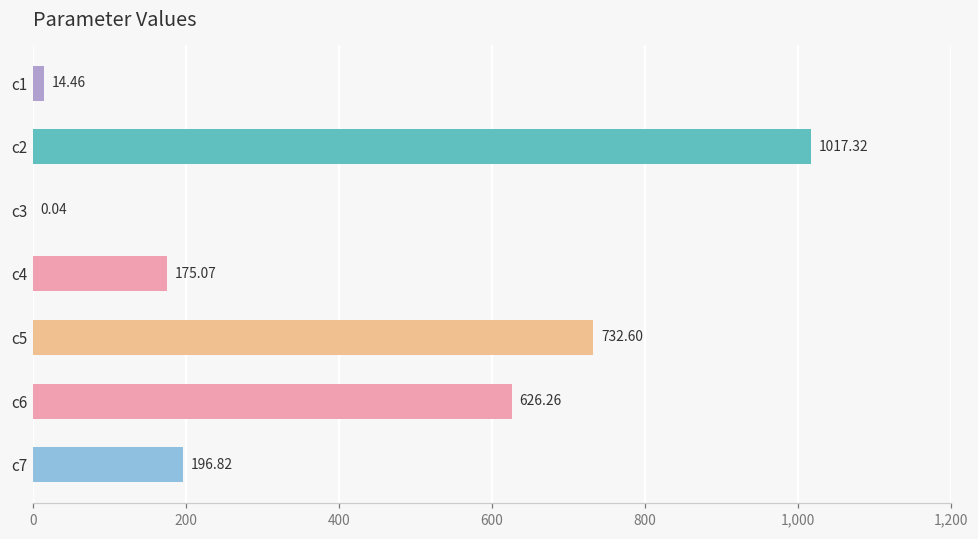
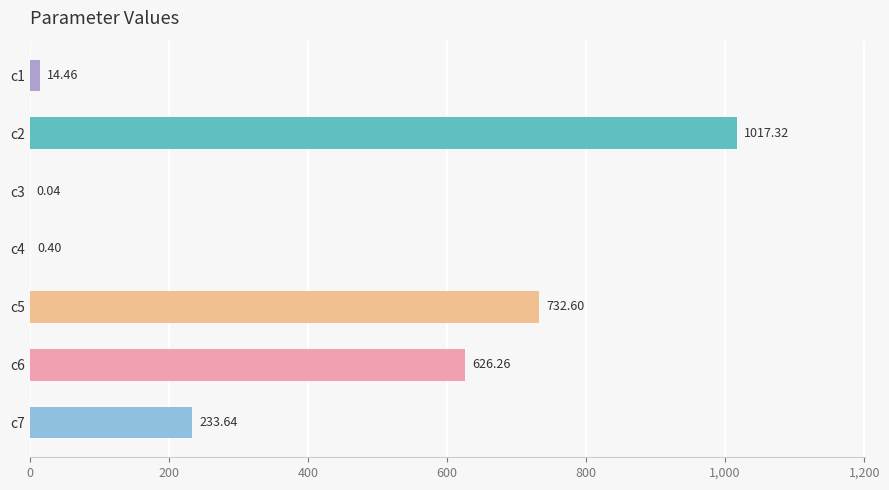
  {
    "c1": 14.46,
    "c2": 1017.32,
    "c3": 0.04,
-   "c4": 175.07,
+   "c4": 0.40,
    "c5": 732.60,
    "c6": 626.26,
-   "c7": 196.82
+   "c7": 233.64
  }
